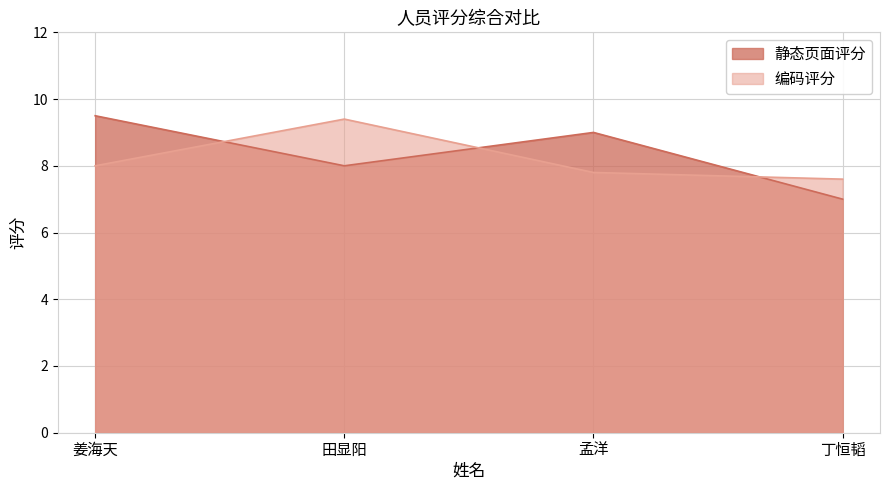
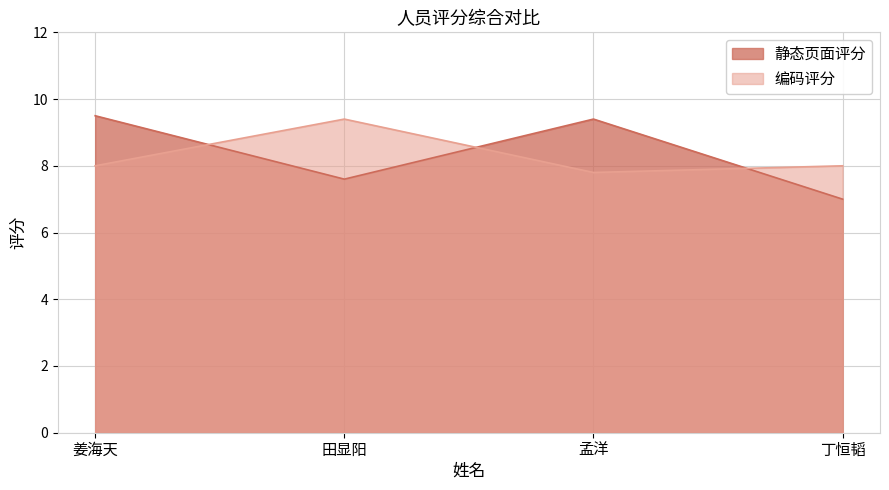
  {
    "静态页面评分": {
      "姜海天": 9.5,
-     "田显阳": 8.0,
-     "孟洋": 9.0,
+     "田显阳": 7.6,
+     "孟洋": 9.4,
      "丁恒韬": 7.0
    },
    "编码评分": {
      "姜海天": 8.0,
      "田显阳": 9.4,
      "孟洋": 7.8,
-     "丁恒韬": 7.6
+     "丁恒韬": 8.0
    }
  }
